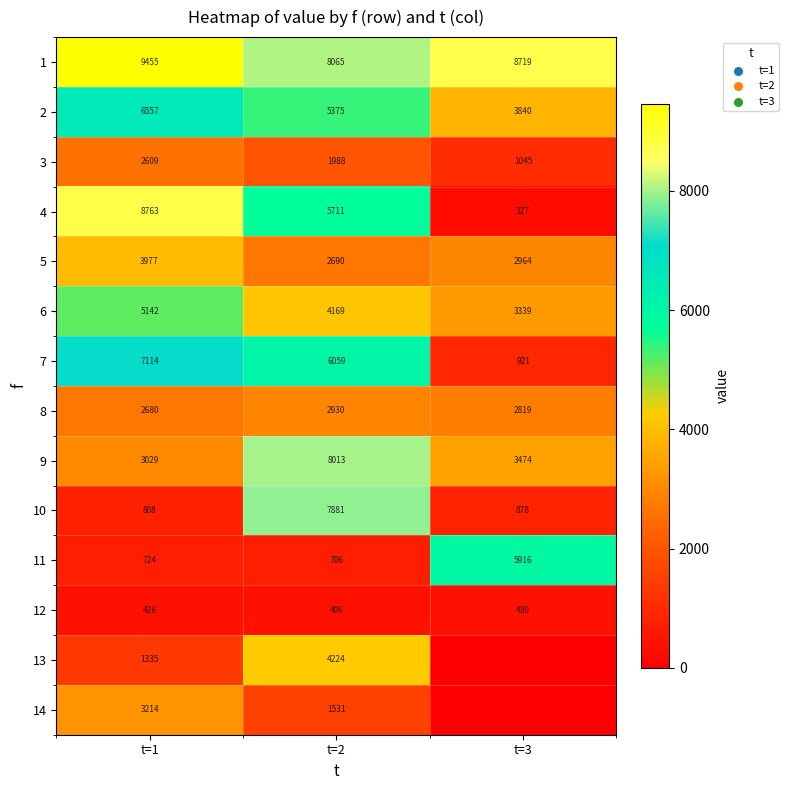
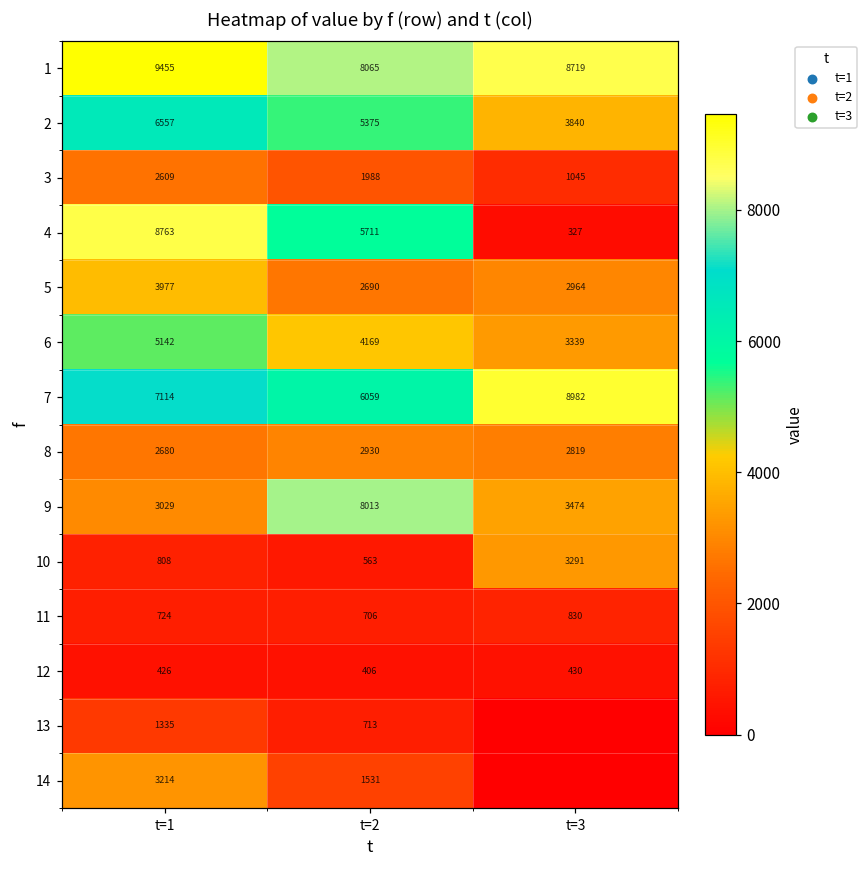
  {
    "1": {
      "t=1": 9455,
      "t=2": 8065,
      "t=3": 8719
    },
    "2": {
      "t=1": 6557,
      "t=2": 5375,
      "t=3": 3840
    },
    "3": {
      "t=1": 2609,
      "t=2": 1988,
      "t=3": 1045
    },
    "4": {
      "t=1": 8763,
      "t=2": 5711,
      "t=3": 327
    },
    "5": {
      "t=1": 3977,
      "t=2": 2690,
      "t=3": 2964
    },
    "6": {
      "t=1": 5142,
      "t=2": 4169,
      "t=3": 3339
    },
    "7": {
      "t=1": 7114,
      "t=2": 6059,
-     "t=3": 921
+     "t=3": 8982
    },
    "8": {
      "t=1": 2680,
      "t=2": 2930,
      "t=3": 2819
    },
    "9": {
      "t=1": 3029,
      "t=2": 8013,
      "t=3": 3474
    },
    "10": {
      "t=1": 808,
-     "t=2": 7881,
-     "t=3": 878
+     "t=2": 563,
+     "t=3": 3291
    },
    "11": {
      "t=1": 724,
      "t=2": 706,
-     "t=3": 5916
+     "t=3": 830
    },
    "12": {
      "t=1": 426,
      "t=2": 406,
      "t=3": 430
    },
    "13": {
      "t=1": 1335,
-     "t=2": 4224
+     "t=2": 713
    },
    "14": {
      "t=1": 3214,
      "t=2": 1531
    }
  }
